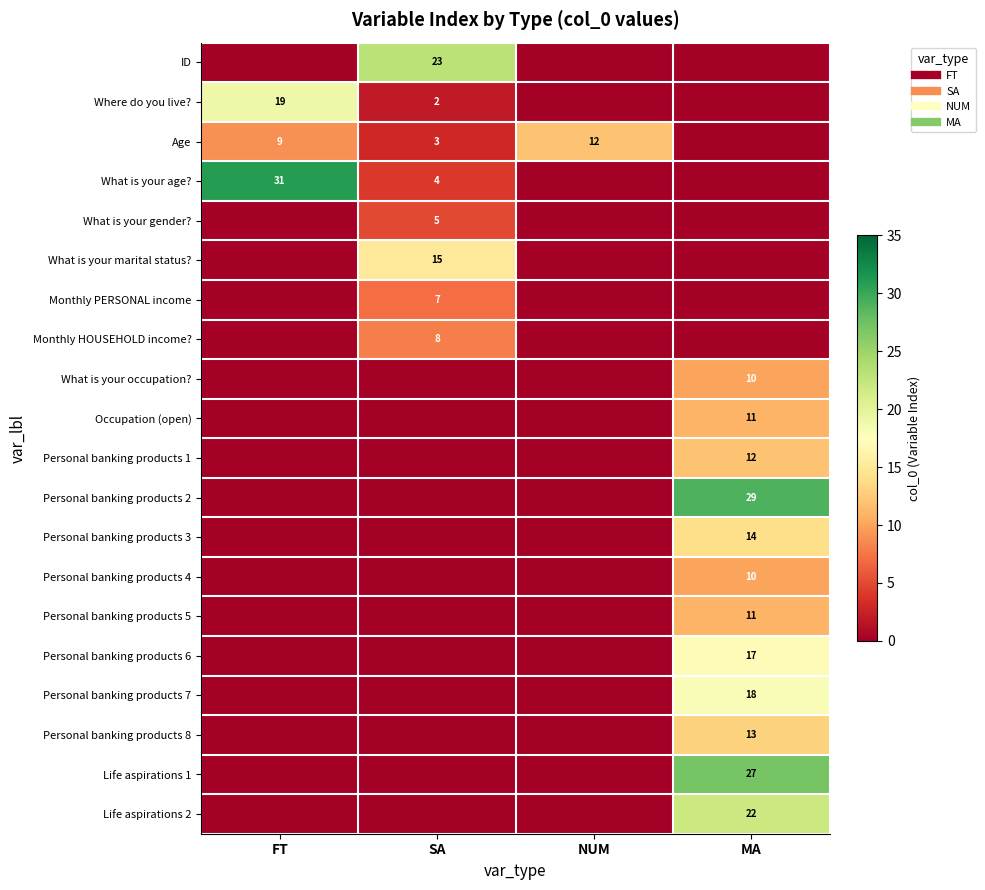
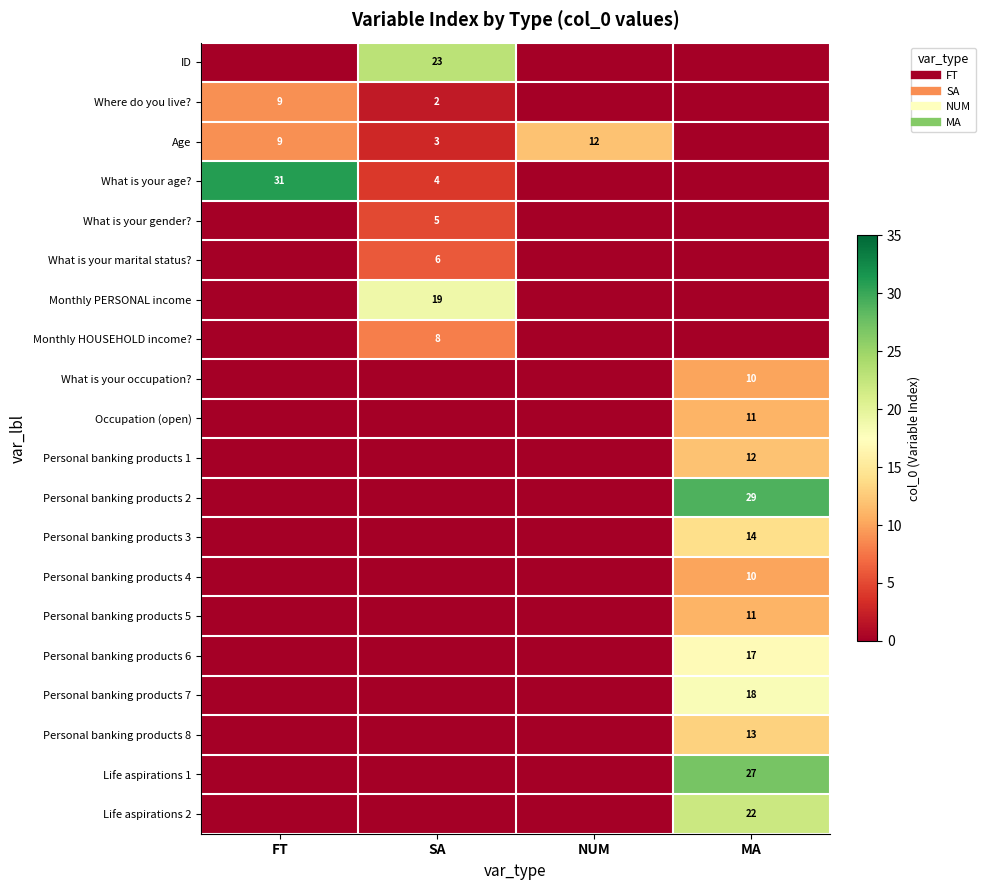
  {
    "ID": {
      "SA": 23
    },
    "Where do you live?": {
-     "FT": 19,
+     "FT": 9,
      "SA": 2
    },
    "Age": {
      "FT": 9,
      "SA": 3,
      "NUM": 12
    },
    "What is your age?": {
      "FT": 31,
      "SA": 4
    },
    "What is your gender?": {
      "SA": 5
    },
    "What is your marital status?": {
-     "SA": 15
+     "SA": 6
    },
    "Monthly PERSONAL income": {
-     "SA": 7
+     "SA": 19
    },
    "Monthly HOUSEHOLD income?": {
      "SA": 8
    },
    "What is your occupation?": {
      "MA": 10
    },
    "Occupation (open)": {
      "MA": 11
    },
    "Personal banking products 1": {
      "MA": 12
    },
    "Personal banking products 2": {
      "MA": 29
    },
    "Personal banking products 3": {
      "MA": 14
    },
    "Personal banking products 4": {
      "MA": 10
    },
    "Personal banking products 5": {
      "MA": 11
    },
    "Personal banking products 6": {
      "MA": 17
    },
    "Personal banking products 7": {
      "MA": 18
    },
    "Personal banking products 8": {
      "MA": 13
    },
    "Life aspirations 1": {
      "MA": 27
    },
    "Life aspirations 2": {
      "MA": 22
    }
  }
